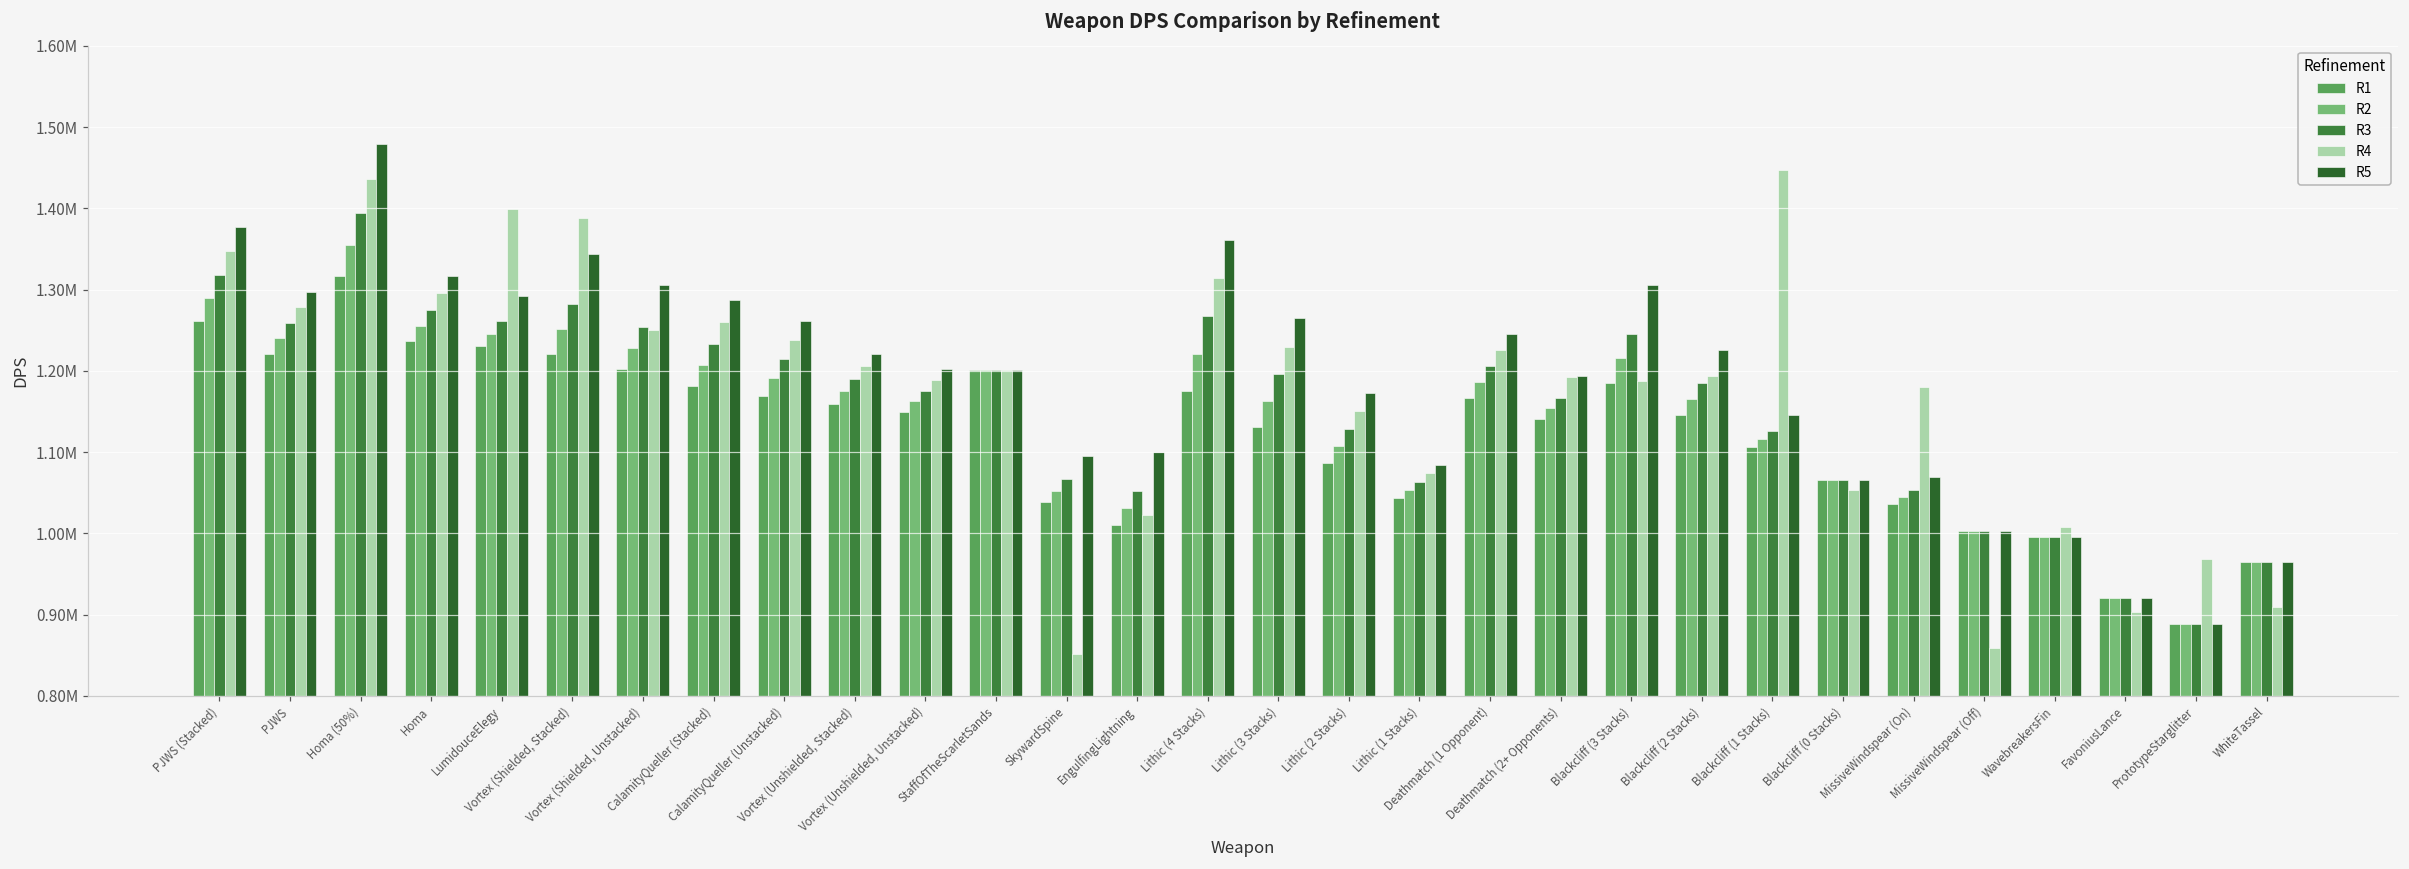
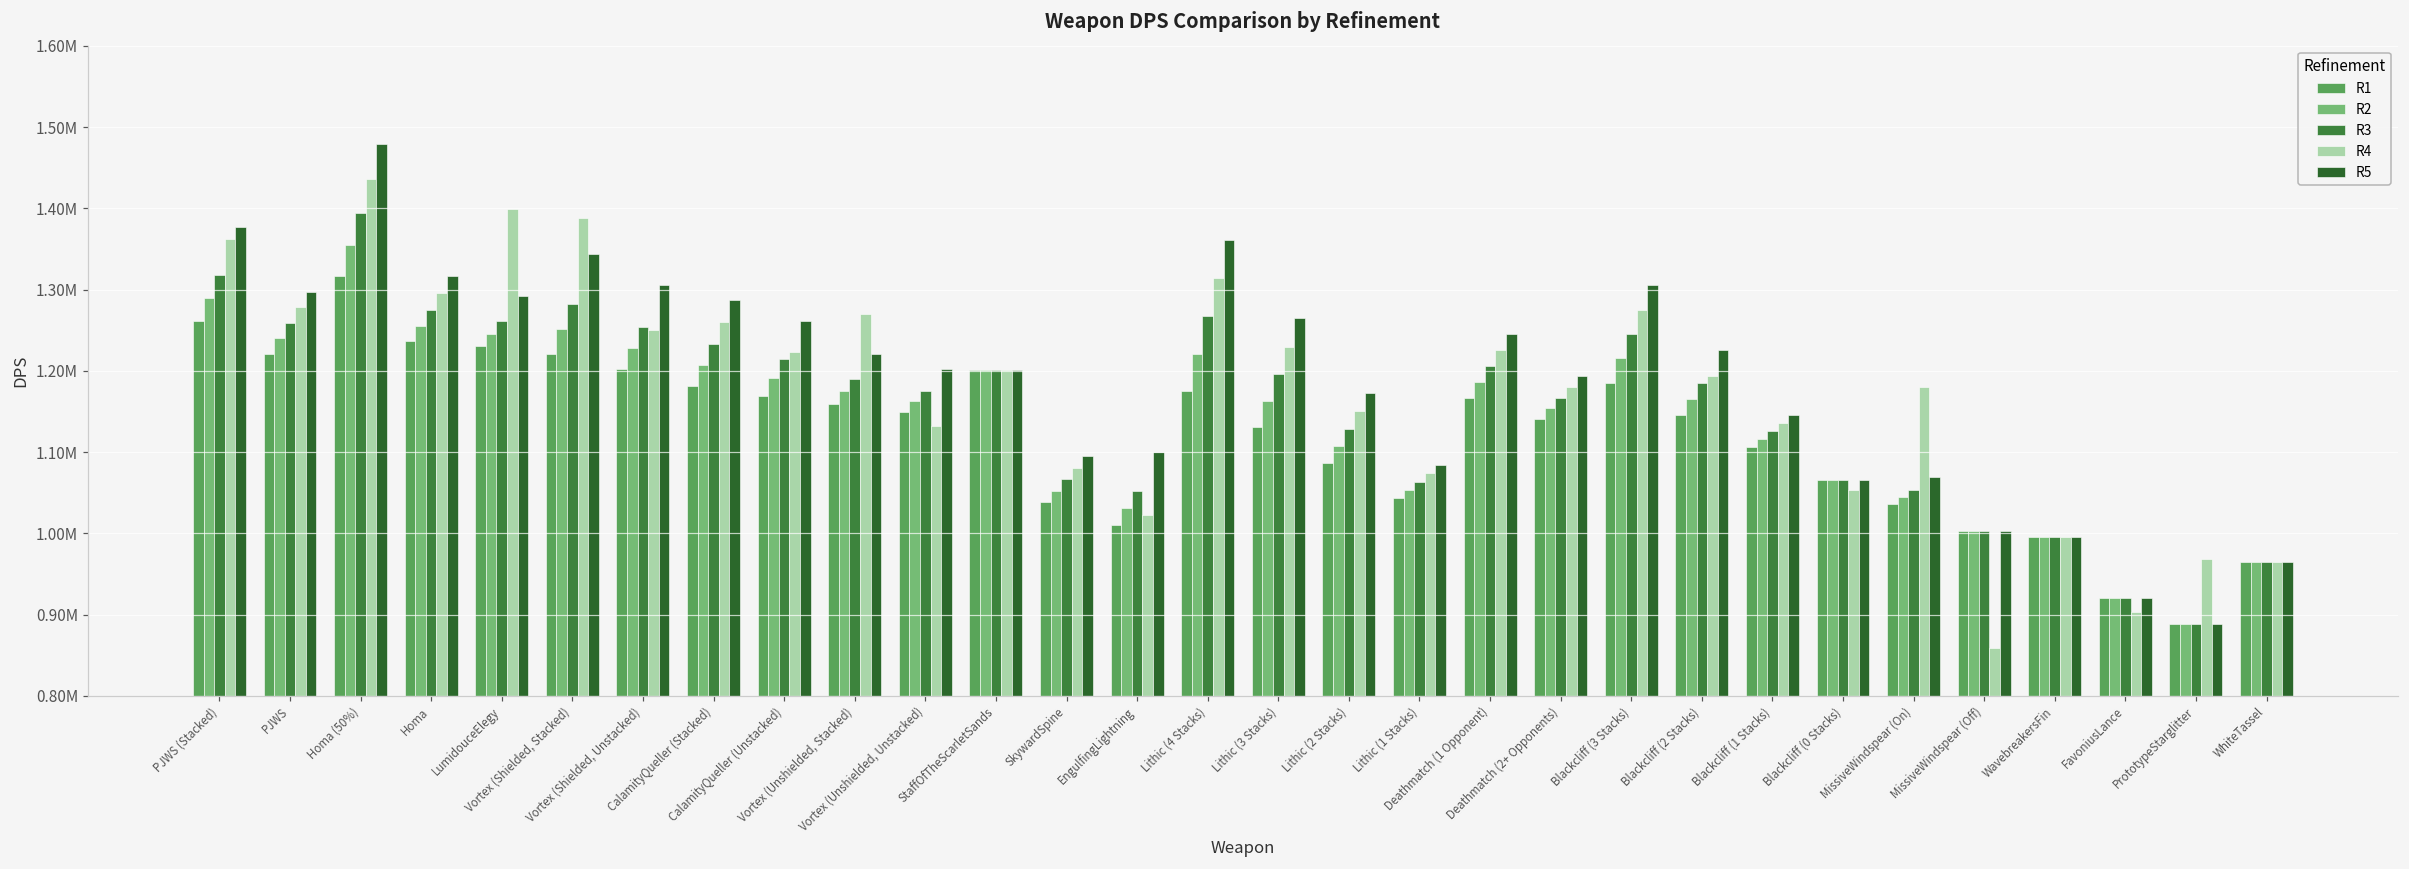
  {
    "R4": {
-     "PJWS (Stacked)": 1350000,
+     "PJWS (Stacked)": 1360000,
      "PJWS": 1280000,
      "Homa (50%)": 1440000,
      "Homa": 1300000,
      "LumidouceElegy": 1400000,
      "Vortex (Shielded, Stacked)": 1390000,
      "Vortex (Shielded, Unstacked)": 1250000,
      "CalamityQueller (Stacked)": 1260000,
-     "CalamityQueller (Unstacked)": 1240000,
-     "Vortex (Unshielded, Stacked)": 1210000,
-     "Vortex (Unshielded, Unstacked)": 1190000,
+     "CalamityQueller (Unstacked)": 1220000,
+     "Vortex (Unshielded, Stacked)": 1270000,
+     "Vortex (Unshielded, Unstacked)": 1130000,
      "StaffOfTheScarletSands": 1200000,
-     "SkywardSpine": 850000,
+     "SkywardSpine": 1080000,
      "EngulfingLightning": 1020000,
      "Lithic (4 Stacks)": 1310000,
      "Lithic (3 Stacks)": 1230000,
      "Lithic (2 Stacks)": 1150000,
      "Lithic (1 Stacks)": 1070000,
      "Deathmatch (1 Opponent)": 1230000,
-     "Deathmatch (2+ Opponents)": 1190000,
-     "Blackcliff (3 Stacks)": 1190000,
+     "Deathmatch (2+ Opponents)": 1180000,
+     "Blackcliff (3 Stacks)": 1280000,
      "Blackcliff (2 Stacks)": 1190000,
-     "Blackcliff (1 Stacks)": 1450000,
+     "Blackcliff (1 Stacks)": 1140000,
      "Blackcliff (0 Stacks)": 1050000,
      "MissiveWindspear (On)": 1180000,
      "MissiveWindspear (Off)": 860000,
-     "WavebreakersFin": 1010000,
+     "WavebreakersFin": 990000,
      "FavoniusLance": 900000,
      "PrototypeStarglitter": 970000,
-     "WhiteTassel": 910000
+     "WhiteTassel": 970000
    }
  }
